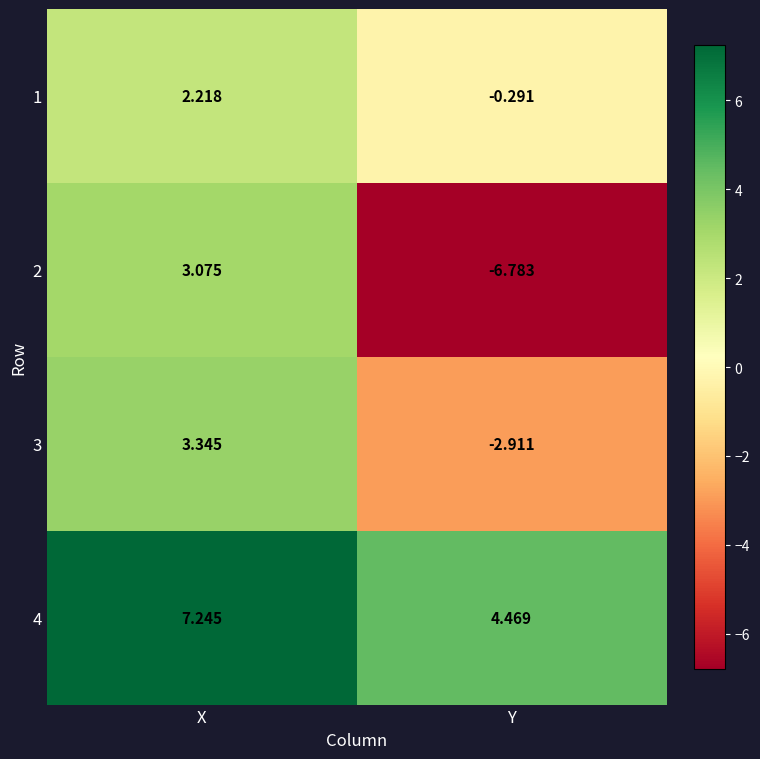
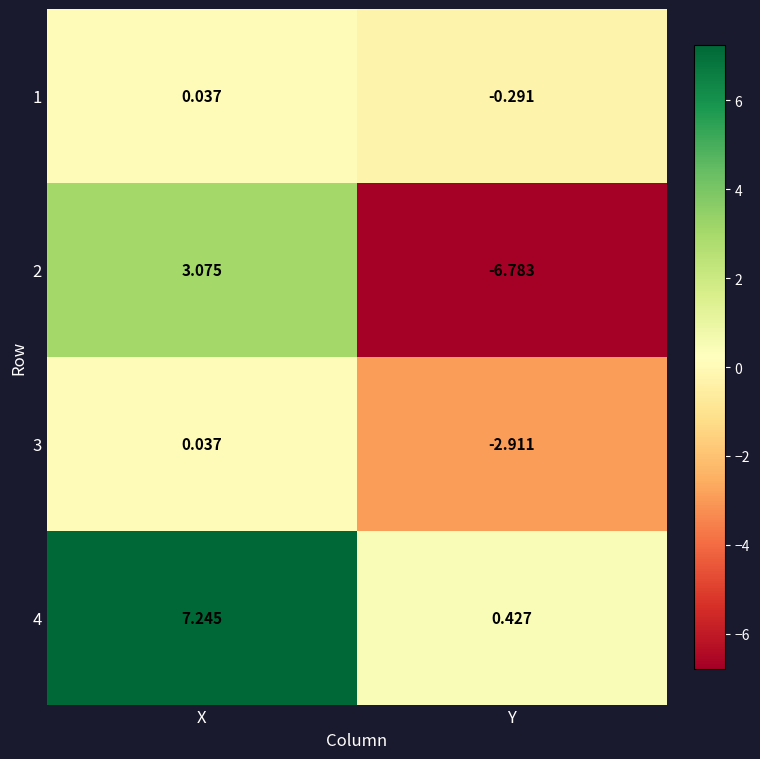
  {
    "1": {
-     "X": 2.218,
+     "X": 0.037,
      "Y": -0.291
    },
    "2": {
      "X": 3.075,
      "Y": -6.783
    },
    "3": {
-     "X": 3.345,
+     "X": 0.037,
      "Y": -2.911
    },
    "4": {
      "X": 7.245,
-     "Y": 4.469
+     "Y": 0.427
    }
  }
